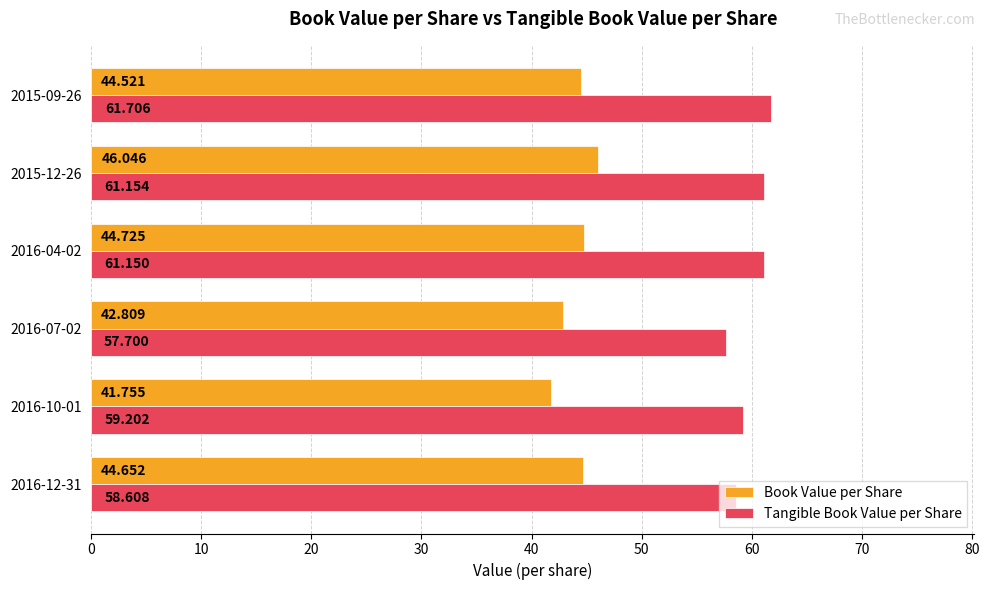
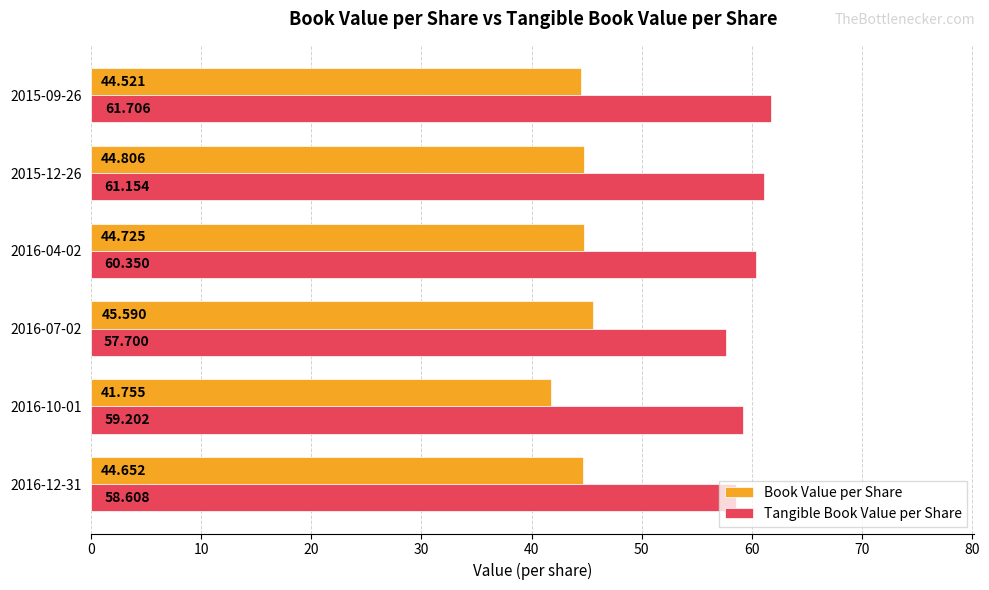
  {
    "Book Value per Share": {
      "2015-09-26": 44.521,
-     "2015-12-26": 46.046,
+     "2015-12-26": 44.806,
      "2016-04-02": 44.725,
-     "2016-07-02": 42.809,
+     "2016-07-02": 45.590,
      "2016-10-01": 41.755,
      "2016-12-31": 44.652
    },
    "Tangible Book Value per Share": {
      "2015-09-26": 61.706,
      "2015-12-26": 61.154,
-     "2016-04-02": 61.150,
+     "2016-04-02": 60.350,
      "2016-07-02": 57.700,
      "2016-10-01": 59.202
    }
  }
